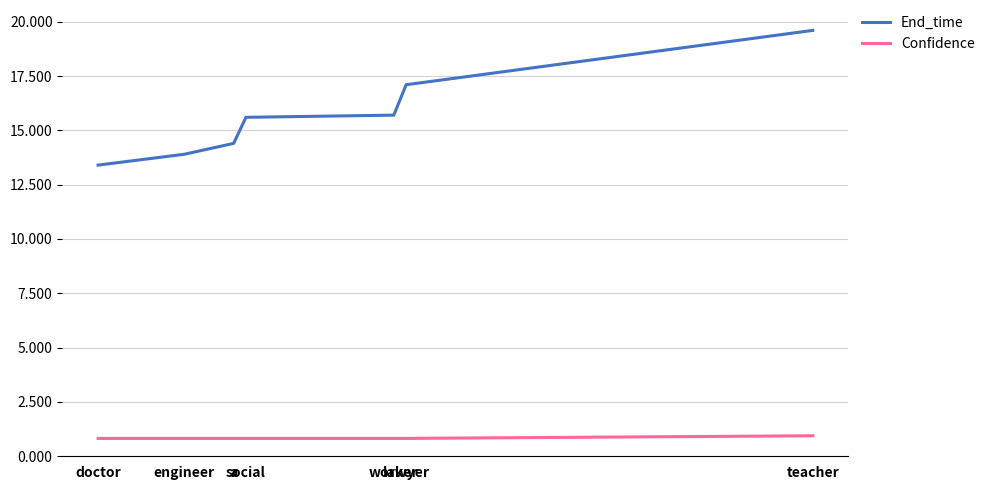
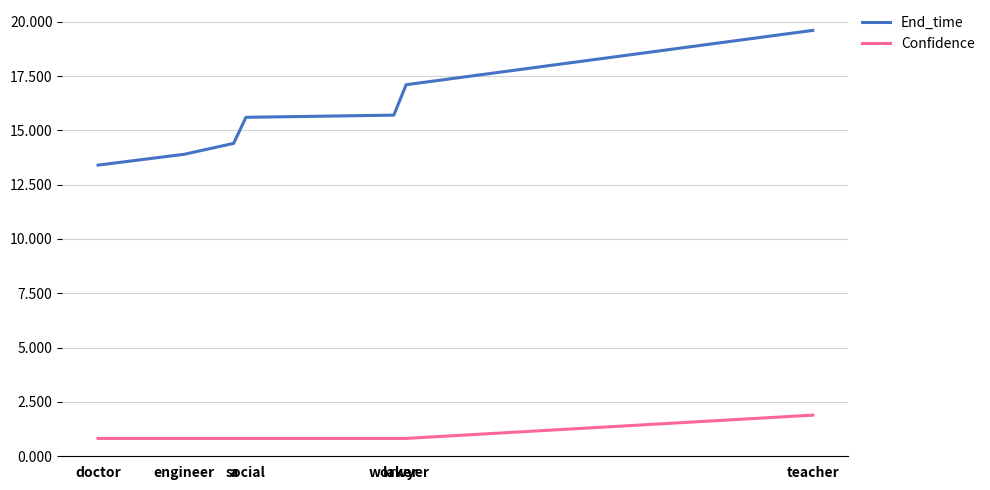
  {
    "End_time": {
      "doctor": 13.4,
      "engineer": 13.9,
      "teacher": 19.6
    },
    "Confidence": {
      "doctor": 0.8,
      "engineer": 0.8,
-     "teacher": 0.9
+     "teacher": 1.9
    }
  }
